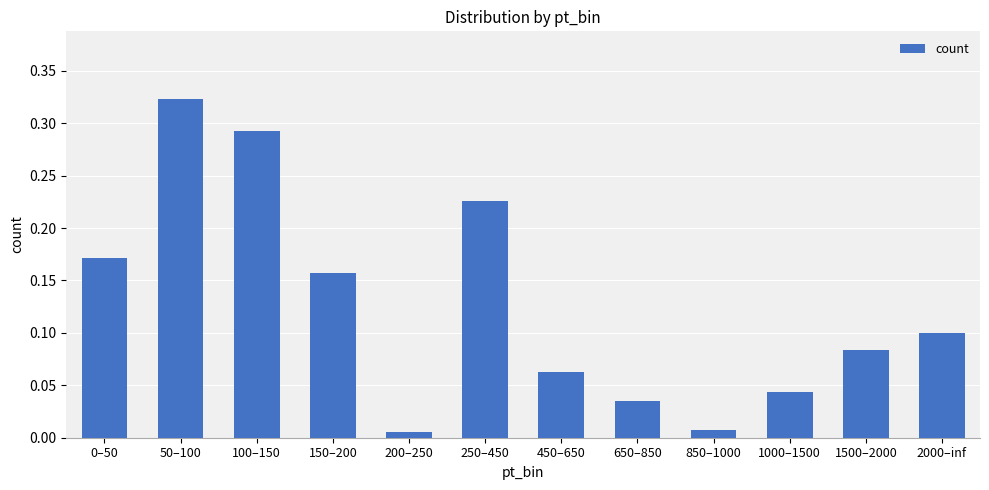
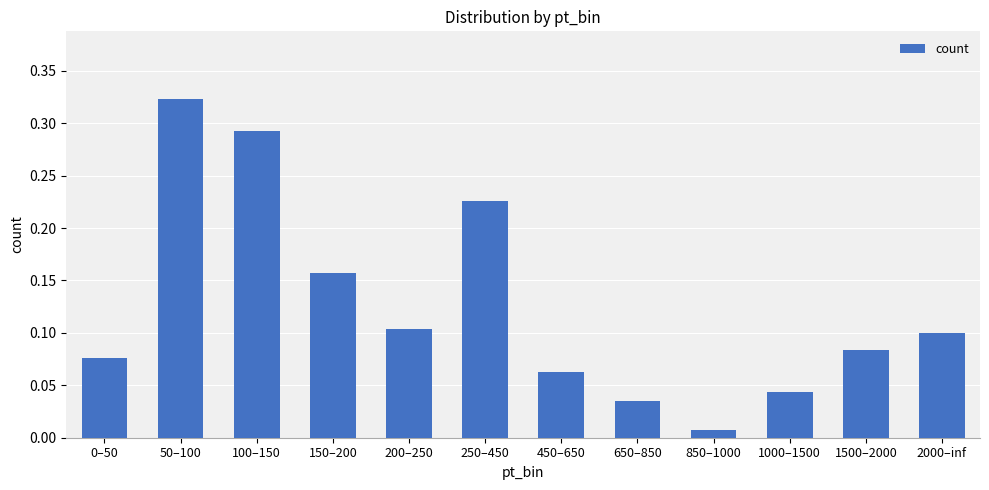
  {
-   "0–50": 0.172,
+   "0–50": 0.076,
    "50–100": 0.323,
    "100–150": 0.293,
    "150–200": 0.157,
-   "200–250": 0.005,
+   "200–250": 0.104,
    "250–450": 0.226,
    "450–650": 0.062,
    "650–850": 0.035,
    "850–1000": 0.007,
    "1000–1500": 0.044,
    "1500–2000": 0.084,
    "2000–inf": 0.100
  }
